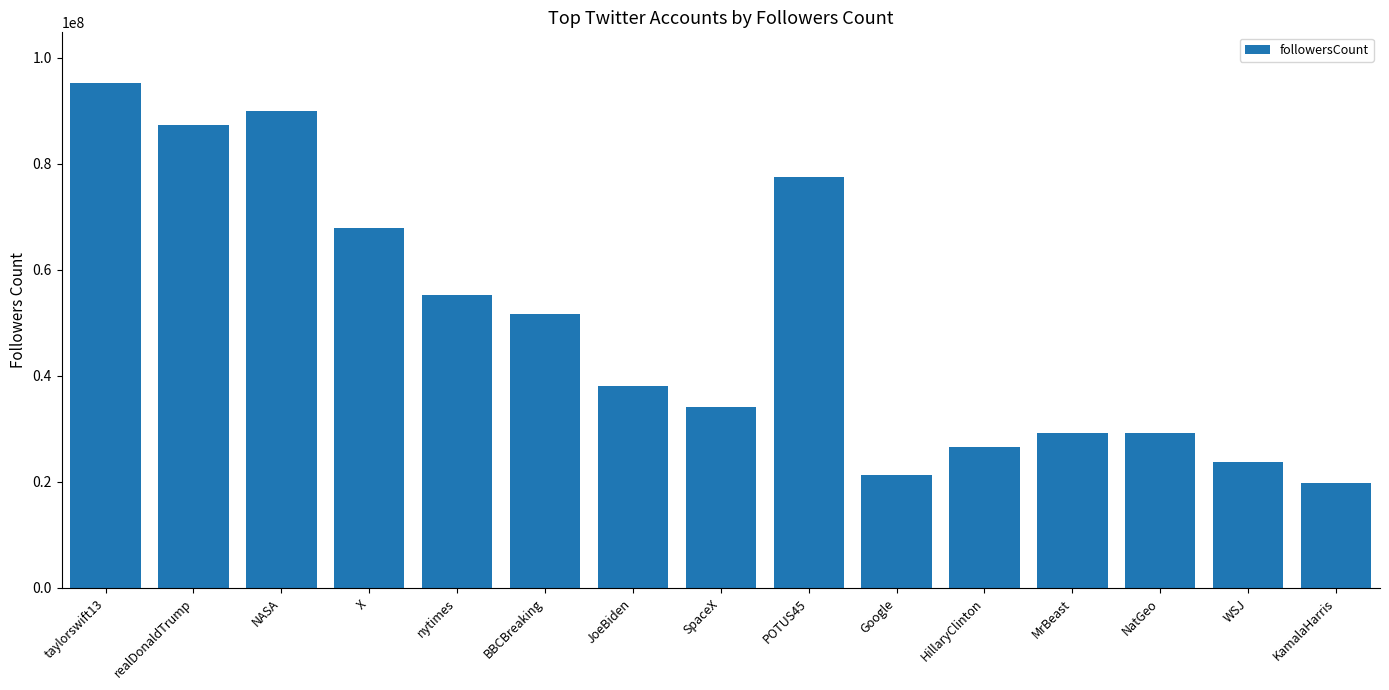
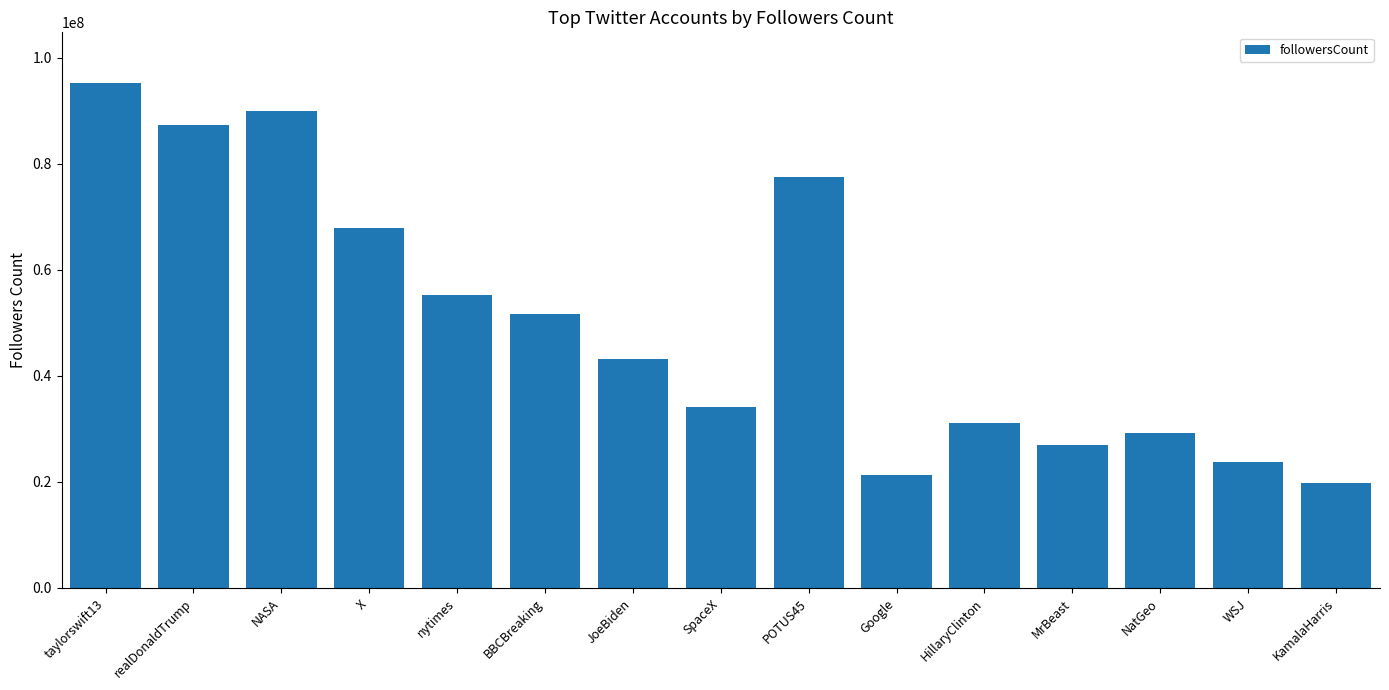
  {
    "taylorswift13": 95000000,
    "realDonaldTrump": 87000000,
    "NASA": 90000000,
    "X": 68000000,
    "nytimes": 55000000,
    "BBCBreaking": 52000000,
-   "JoeBiden": 38000000,
+   "JoeBiden": 43000000,
    "SpaceX": 34000000,
    "POTUS45": 77000000,
    "Google": 21000000,
-   "HillaryClinton": 27000000,
-   "MrBeast": 29000000,
+   "HillaryClinton": 31000000,
+   "MrBeast": 27000000,
    "NatGeo": 29000000,
    "WSJ": 24000000,
    "KamalaHarris": 20000000
  }
